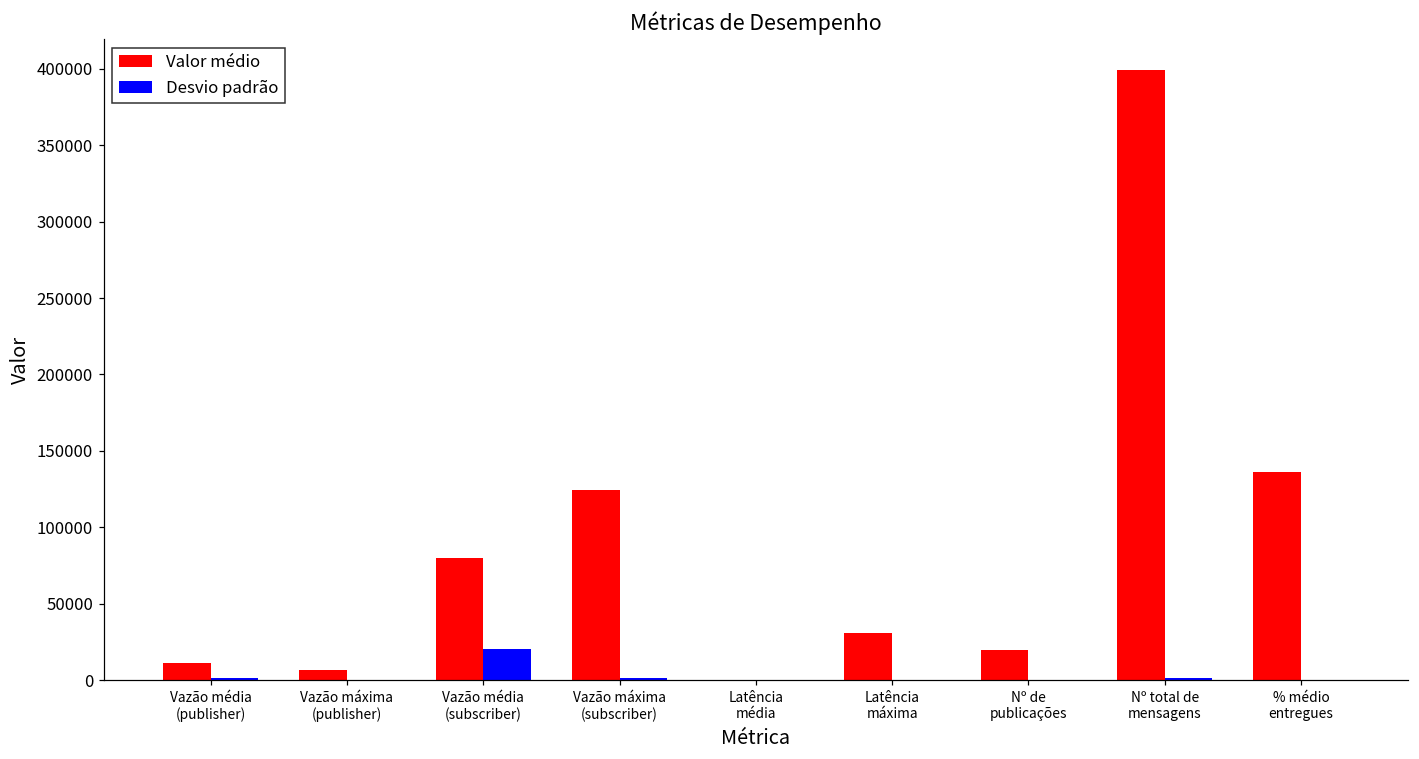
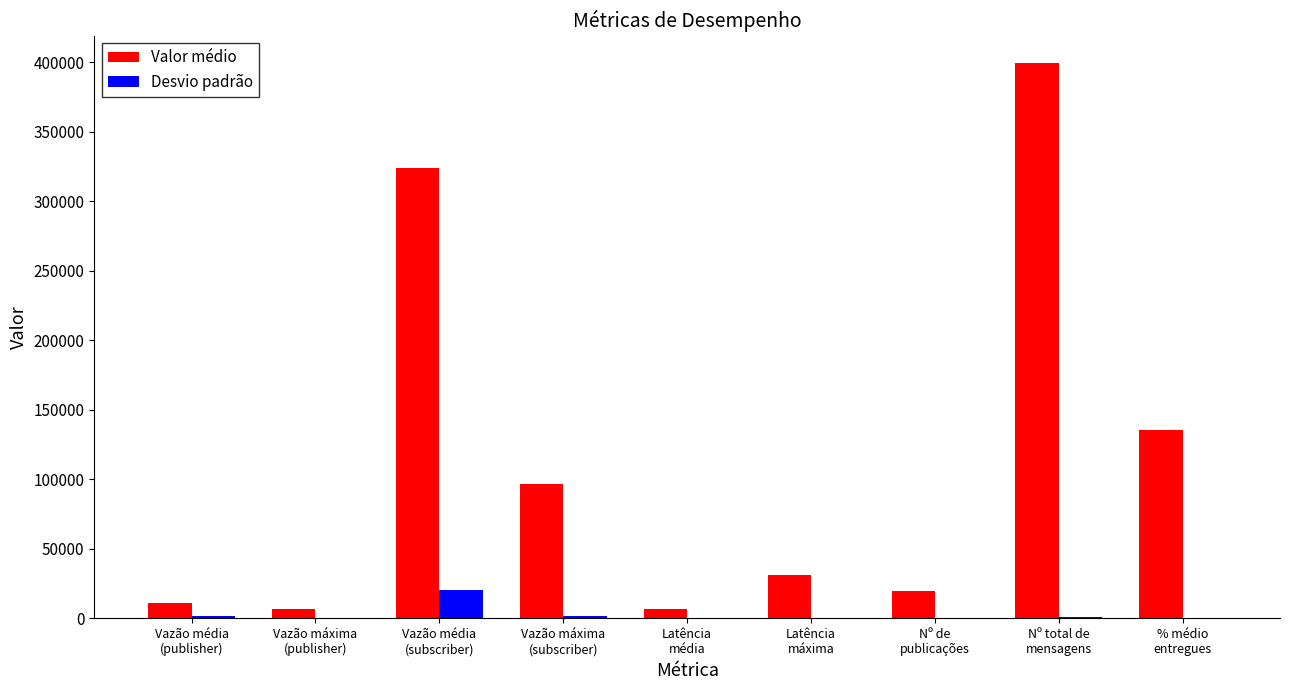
  {
    "Valor médio": {
      "Vazão média (publisher)": 11000,
      "Vazão máxima (publisher)": 6000,
-     "Vazão média (subscriber)": 80000,
-     "Vazão máxima (subscriber)": 125000,
-     "Latência média": 0,
+     "Vazão média (subscriber)": 324000,
+     "Vazão máxima (subscriber)": 97000,
+     "Latência média": 6000,
      "Latência máxima": 31000,
      "Nº de publicações": 20000,
      "Nº total de mensagens": 399000,
      "% médio entregues": 136000
    },
    "Desvio padrão": {
      "Vazão média (subscriber)": 20000,
      "Nº de publicações": 0
    }
  }
